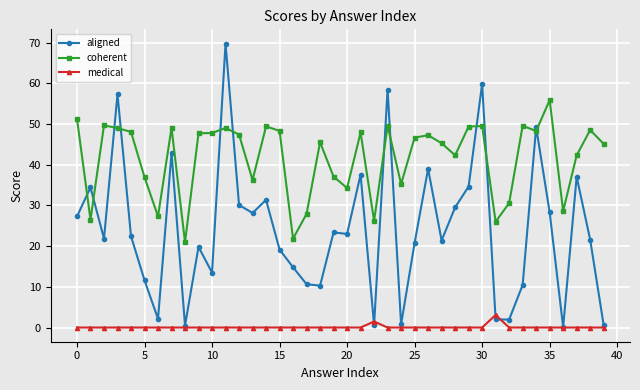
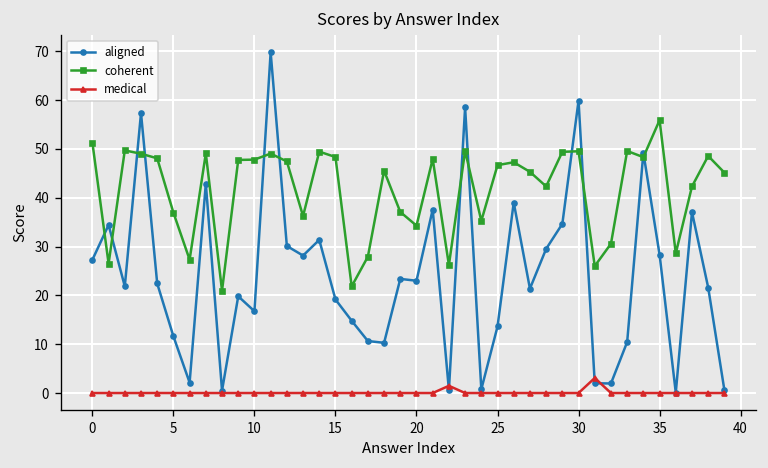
  {
    "aligned": {
      "0": 27,
      "5": 12,
-     "10": 13,
+     "10": 17,
      "15": 19,
      "20": 23,
-     "25": 21,
+     "25": 14,
      "30": 60,
      "35": 28
    },
    "coherent": {
      "0": 51,
      "5": 37,
      "10": 48,
      "15": 48,
      "20": 34,
      "25": 47,
      "30": 50,
      "35": 56
    },
    "medical": {
      "0": 0,
      "5": 0,
      "10": 0,
      "15": 0,
      "20": 0,
      "25": 0,
      "30": 0,
      "35": 0
    }
  }
